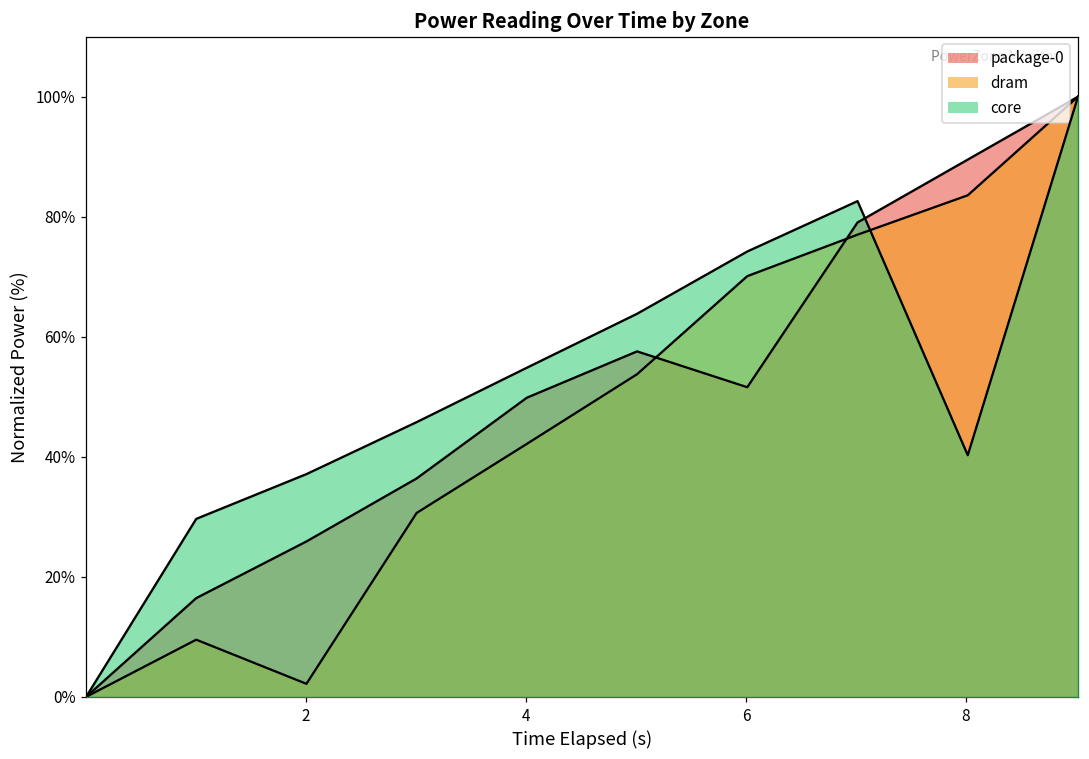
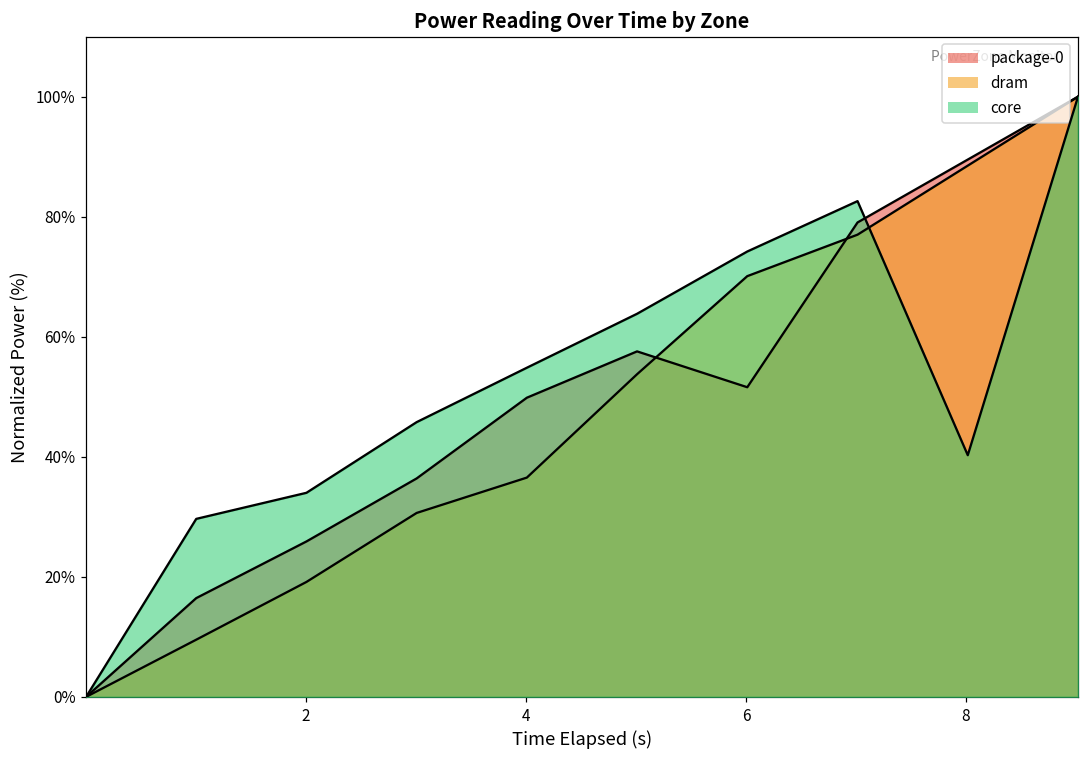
  {
    "package-0": {
      "2": "26%",
      "4": "50%",
      "6": "52%",
      "8": "90%"
    },
    "dram": {
-     "2": "2%",
-     "4": "42%",
+     "2": "19%",
+     "4": "37%",
      "6": "70%",
-     "8": "84%"
+     "8": "89%"
    },
    "core": {
-     "2": "37%",
+     "2": "34%",
      "4": "55%",
      "6": "74%",
      "8": "40%"
    }
  }
